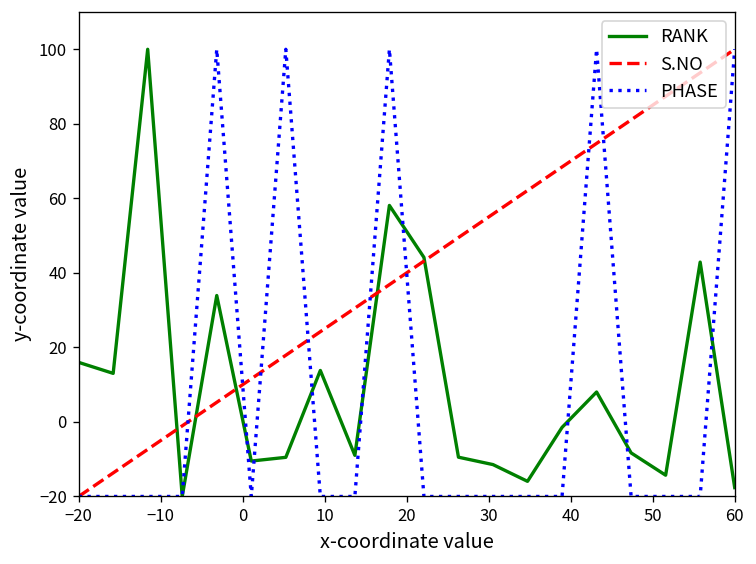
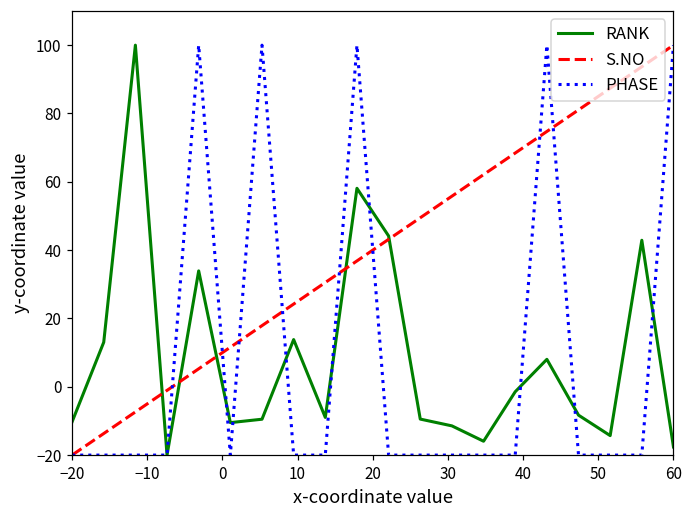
  {
    "RANK": {
-     "−20": 16,
+     "−20": -10,
      "60": -18
    }
  }
